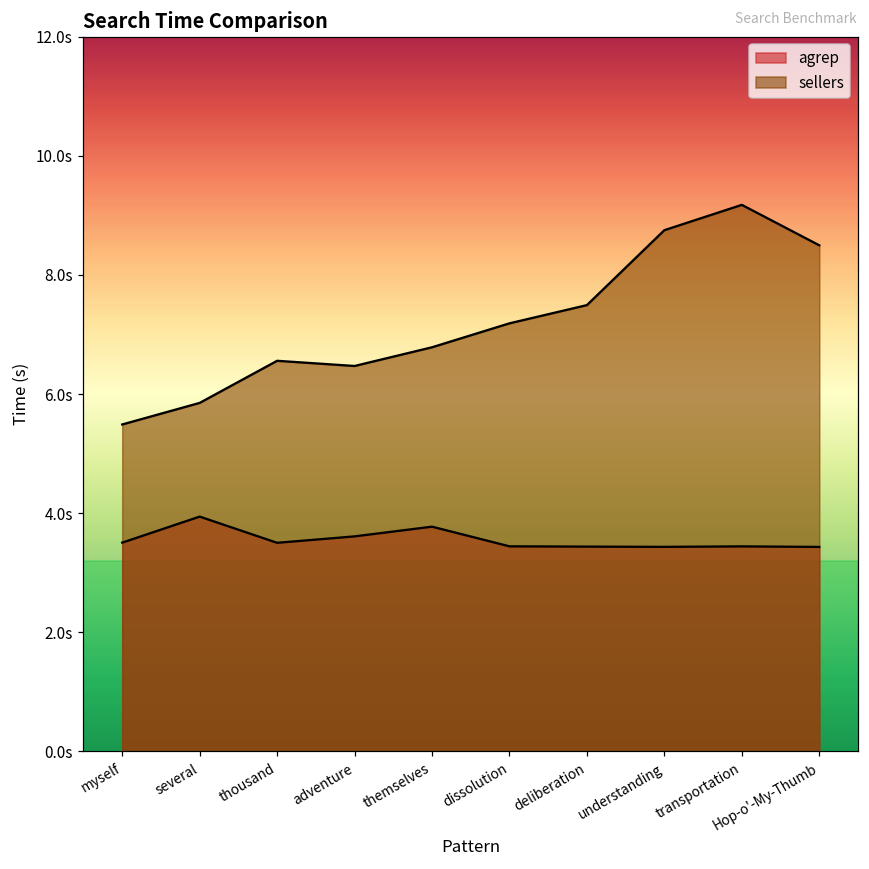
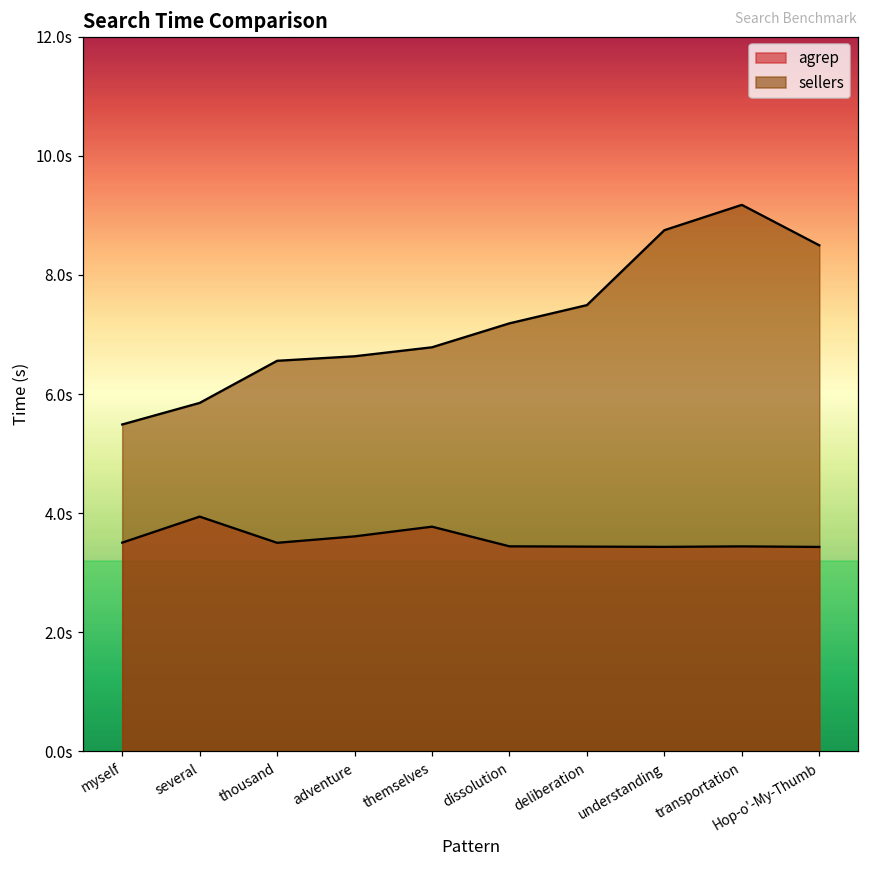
  {
    "agrep": {
      "myself": "3.5s",
      "several": "3.9s",
      "thousand": "3.5s",
      "adventure": "3.6s",
      "themselves": "3.8s",
      "dissolution": "3.4s",
      "deliberation": "3.4s",
      "understanding": "3.4s",
      "transportation": "3.4s",
      "Hop-o'-My-Thumb": "3.4s"
    },
    "sellers": {
      "myself": "5.5s",
      "several": "5.9s",
      "thousand": "6.6s",
-     "adventure": "6.5s",
+     "adventure": "6.6s",
      "themselves": "6.8s",
      "dissolution": "7.2s",
      "deliberation": "7.5s",
      "understanding": "8.8s",
      "transportation": "9.2s",
      "Hop-o'-My-Thumb": "8.5s"
    }
  }
